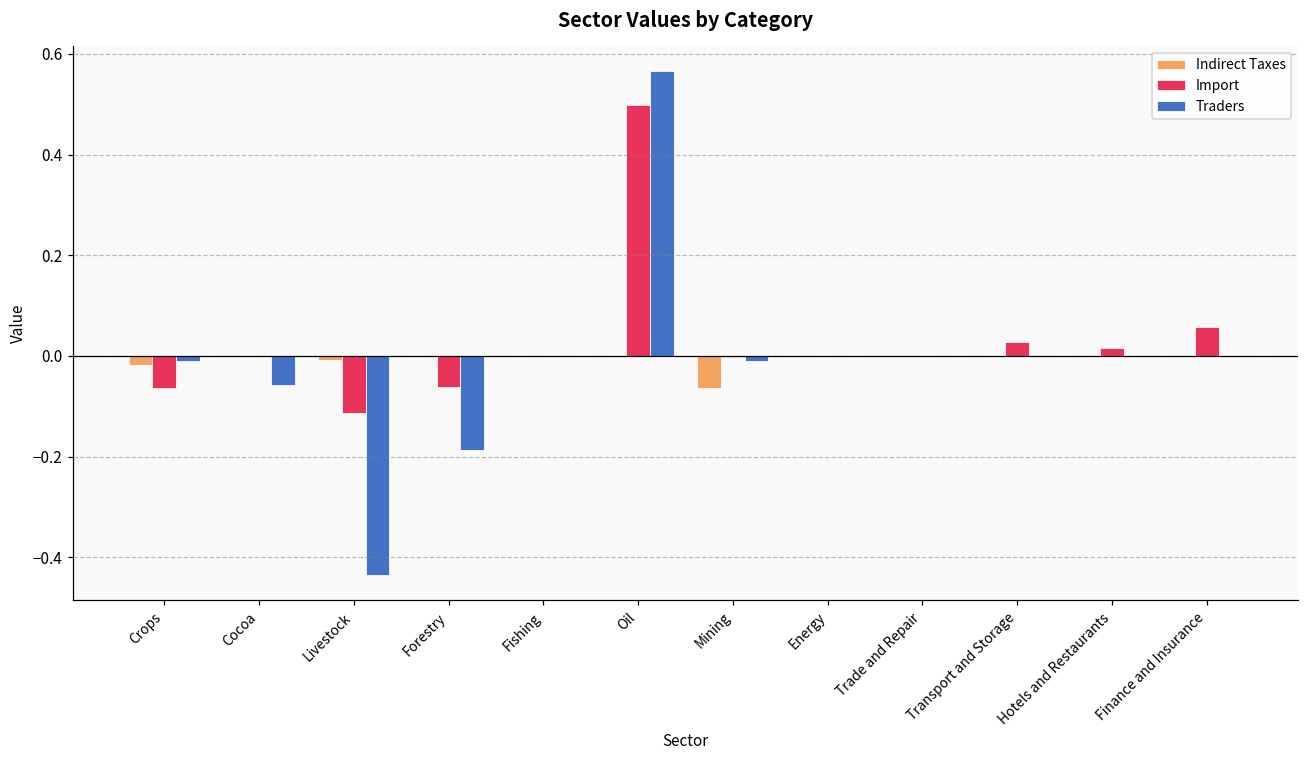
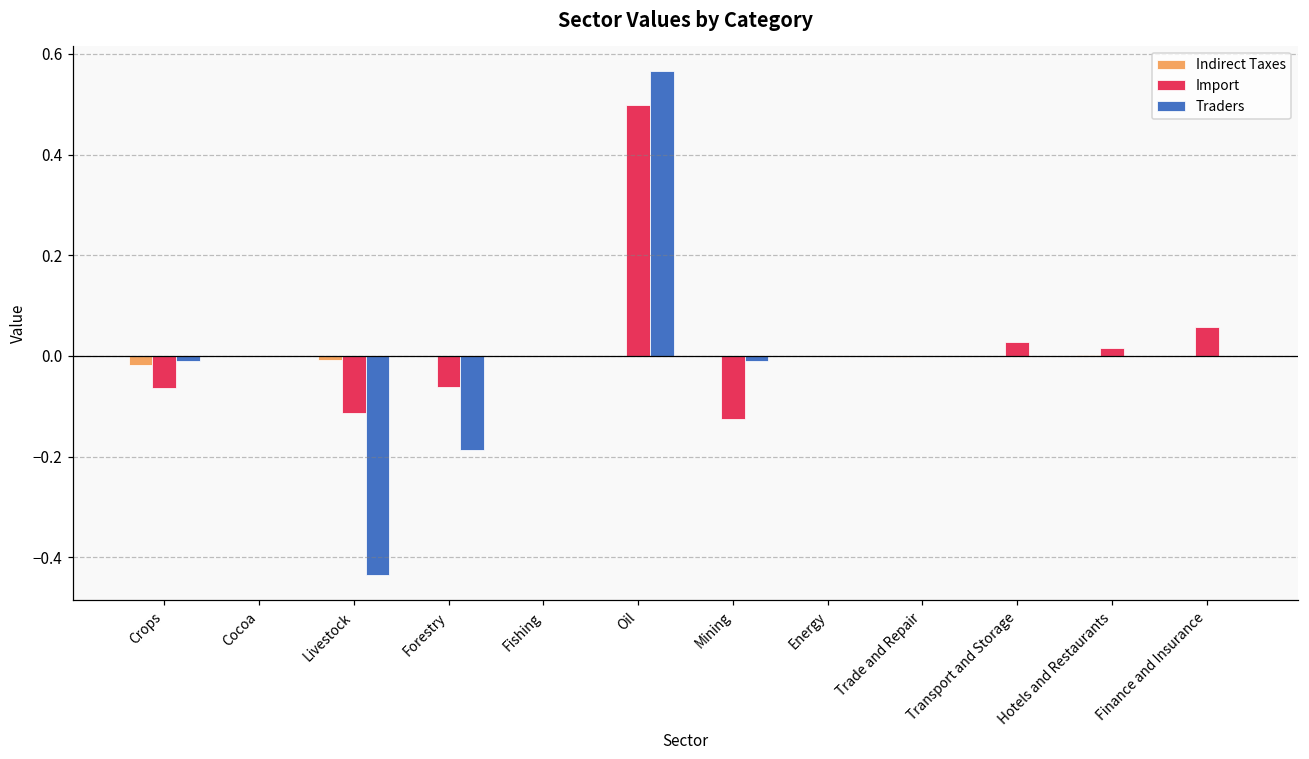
  {
    "Indirect Taxes": {
      "Crops": -0.02,
      "Livestock": -0.01,
-     "Mining": -0.06,
+     "Mining": 0.00,
      "Finance and Insurance": 0.00
    },
    "Import": {
      "Crops": -0.06,
      "Livestock": -0.11,
      "Forestry": -0.06,
      "Oil": 0.50,
-     "Mining": 0.00,
+     "Mining": -0.13,
      "Trade and Repair": 0.00,
      "Transport and Storage": 0.03,
      "Hotels and Restaurants": 0.02,
      "Finance and Insurance": 0.06
    },
    "Traders": {
      "Crops": -0.01,
-     "Cocoa": -0.06,
+     "Cocoa": 0.00,
      "Livestock": -0.44,
      "Forestry": -0.19,
      "Oil": 0.57,
      "Mining": -0.01,
      "Energy": 0.00,
      "Trade and Repair": 0.00,
      "Transport and Storage": 0.00,
      "Hotels and Restaurants": 0.00,
      "Finance and Insurance": 0.00
    }
  }
